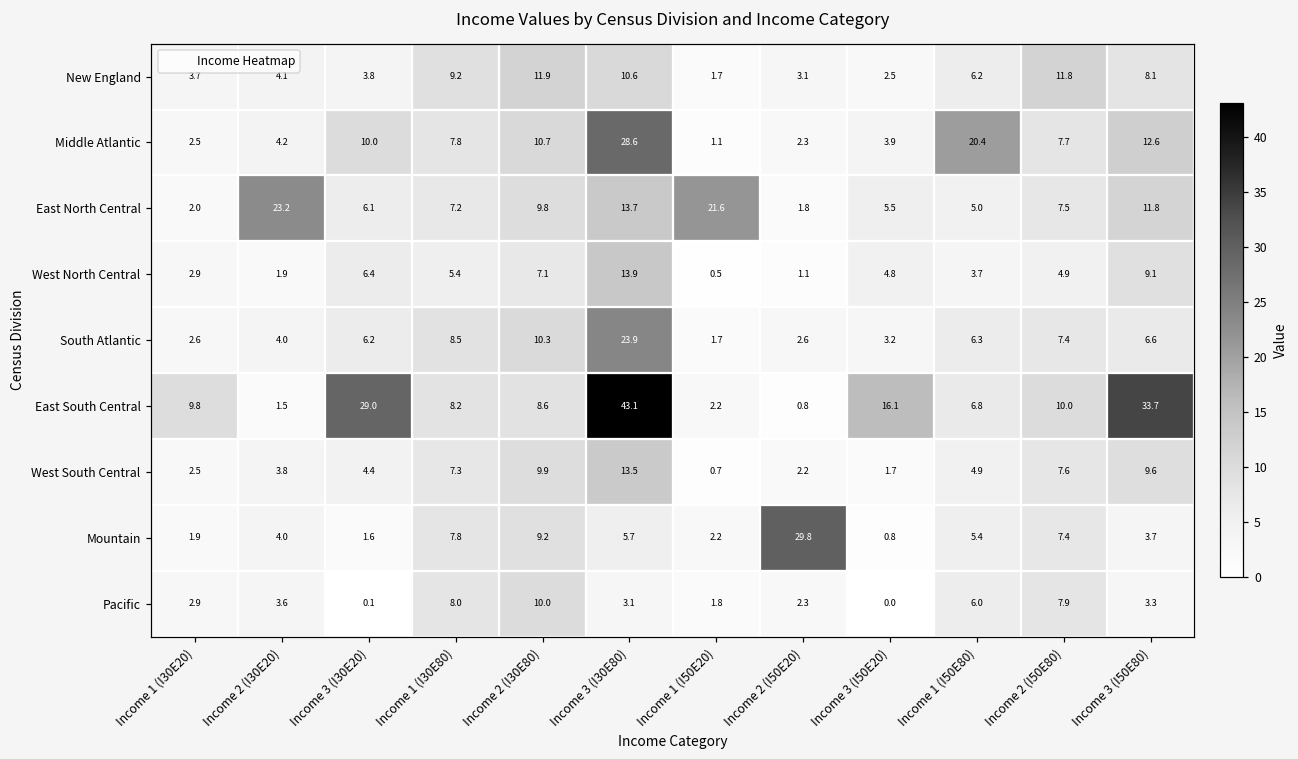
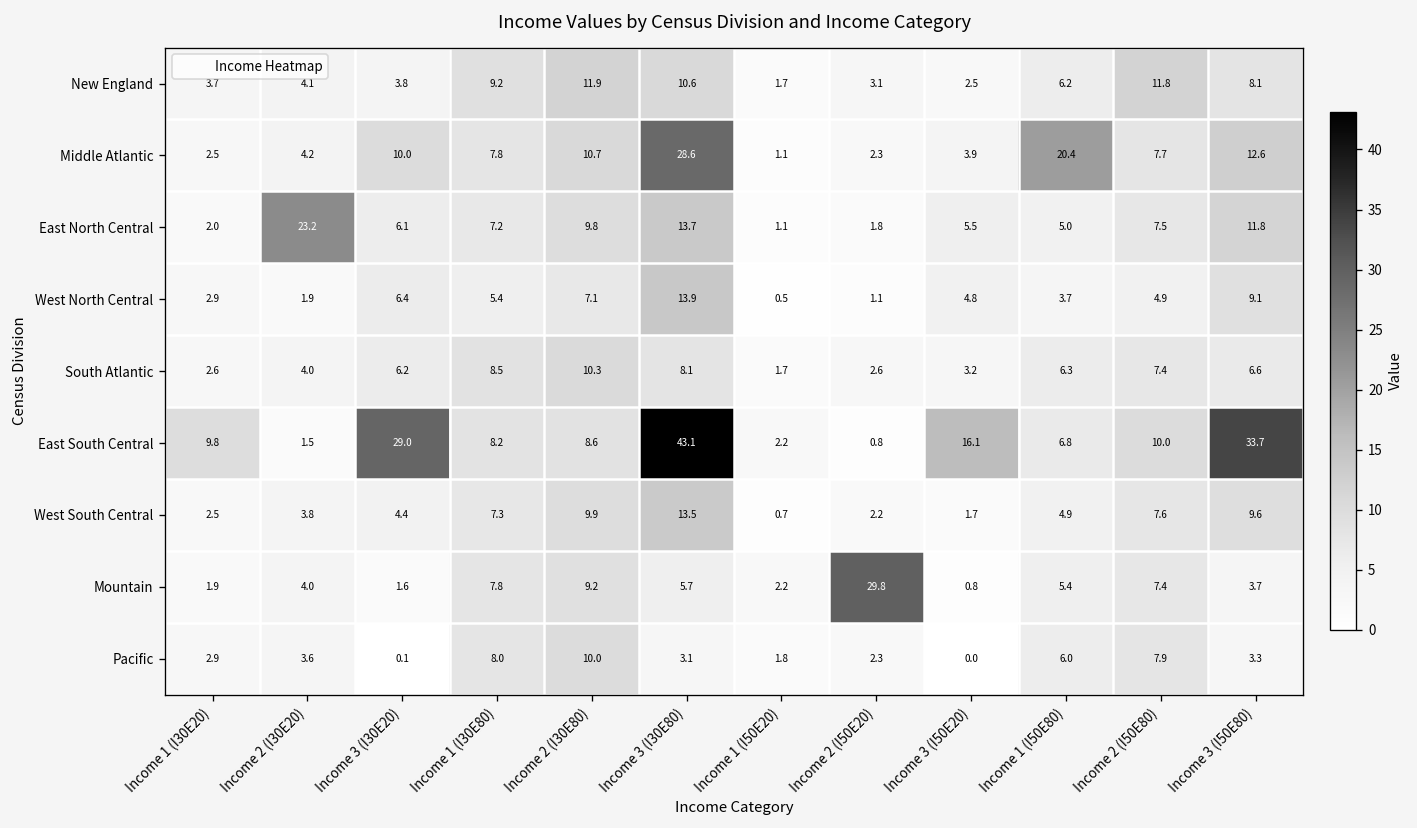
  {
    "New England": {
      "Income 1 (I30E20)": 3.7,
      "Income 2 (I30E20)": 4.1,
      "Income 3 (I30E20)": 3.8,
      "Income 1 (I30E80)": 9.2,
      "Income 2 (I30E80)": 11.9,
      "Income 3 (I30E80)": 10.6,
      "Income 1 (I50E20)": 1.7,
      "Income 2 (I50E20)": 3.1,
      "Income 3 (I50E20)": 2.5,
      "Income 1 (I50E80)": 6.2,
      "Income 2 (I50E80)": 11.8,
      "Income 3 (I50E80)": 8.1
    },
    "Middle Atlantic": {
      "Income 1 (I30E20)": 2.5,
      "Income 2 (I30E20)": 4.2,
      "Income 3 (I30E20)": 10.0,
      "Income 1 (I30E80)": 7.8,
      "Income 2 (I30E80)": 10.7,
      "Income 3 (I30E80)": 28.6,
      "Income 1 (I50E20)": 1.1,
      "Income 2 (I50E20)": 2.3,
      "Income 3 (I50E20)": 3.9,
      "Income 1 (I50E80)": 20.4,
      "Income 2 (I50E80)": 7.7,
      "Income 3 (I50E80)": 12.6
    },
    "East North Central": {
      "Income 1 (I30E20)": 2.0,
      "Income 2 (I30E20)": 23.2,
      "Income 3 (I30E20)": 6.1,
      "Income 1 (I30E80)": 7.2,
      "Income 2 (I30E80)": 9.8,
      "Income 3 (I30E80)": 13.7,
-     "Income 1 (I50E20)": 21.6,
+     "Income 1 (I50E20)": 1.1,
      "Income 2 (I50E20)": 1.8,
      "Income 3 (I50E20)": 5.5,
      "Income 1 (I50E80)": 5.0,
      "Income 2 (I50E80)": 7.5,
      "Income 3 (I50E80)": 11.8
    },
    "West North Central": {
      "Income 1 (I30E20)": 2.9,
      "Income 2 (I30E20)": 1.9,
      "Income 3 (I30E20)": 6.4,
      "Income 1 (I30E80)": 5.4,
      "Income 2 (I30E80)": 7.1,
      "Income 3 (I30E80)": 13.9,
      "Income 1 (I50E20)": 0.5,
      "Income 2 (I50E20)": 1.1,
      "Income 3 (I50E20)": 4.8,
      "Income 1 (I50E80)": 3.7,
      "Income 2 (I50E80)": 4.9,
      "Income 3 (I50E80)": 9.1
    },
    "South Atlantic": {
      "Income 1 (I30E20)": 2.6,
      "Income 2 (I30E20)": 4.0,
      "Income 3 (I30E20)": 6.2,
      "Income 1 (I30E80)": 8.5,
      "Income 2 (I30E80)": 10.3,
-     "Income 3 (I30E80)": 23.9,
+     "Income 3 (I30E80)": 8.1,
      "Income 1 (I50E20)": 1.7,
      "Income 2 (I50E20)": 2.6,
      "Income 3 (I50E20)": 3.2,
      "Income 1 (I50E80)": 6.3,
      "Income 2 (I50E80)": 7.4,
      "Income 3 (I50E80)": 6.6
    },
    "East South Central": {
      "Income 1 (I30E20)": 9.8,
      "Income 2 (I30E20)": 1.5,
      "Income 3 (I30E20)": 29.0,
      "Income 1 (I30E80)": 8.2,
      "Income 2 (I30E80)": 8.6,
      "Income 3 (I30E80)": 43.1,
      "Income 1 (I50E20)": 2.2,
      "Income 2 (I50E20)": 0.8,
      "Income 3 (I50E20)": 16.1,
      "Income 1 (I50E80)": 6.8,
      "Income 2 (I50E80)": 10.0,
      "Income 3 (I50E80)": 33.7
    },
    "West South Central": {
      "Income 1 (I30E20)": 2.5,
      "Income 2 (I30E20)": 3.8,
      "Income 3 (I30E20)": 4.4,
      "Income 1 (I30E80)": 7.3,
      "Income 2 (I30E80)": 9.9,
      "Income 3 (I30E80)": 13.5,
      "Income 1 (I50E20)": 0.7,
      "Income 2 (I50E20)": 2.2,
      "Income 3 (I50E20)": 1.7,
      "Income 1 (I50E80)": 4.9,
      "Income 2 (I50E80)": 7.6,
      "Income 3 (I50E80)": 9.6
    },
    "Mountain": {
      "Income 1 (I30E20)": 1.9,
      "Income 2 (I30E20)": 4.0,
      "Income 3 (I30E20)": 1.6,
      "Income 1 (I30E80)": 7.8,
      "Income 2 (I30E80)": 9.2,
      "Income 3 (I30E80)": 5.7,
      "Income 1 (I50E20)": 2.2,
      "Income 2 (I50E20)": 29.8,
      "Income 3 (I50E20)": 0.8,
      "Income 1 (I50E80)": 5.4,
      "Income 2 (I50E80)": 7.4,
      "Income 3 (I50E80)": 3.7
    },
    "Pacific": {
      "Income 1 (I30E20)": 2.9,
      "Income 2 (I30E20)": 3.6,
      "Income 3 (I30E20)": 0.1,
      "Income 1 (I30E80)": 8.0,
      "Income 2 (I30E80)": 10.0,
      "Income 3 (I30E80)": 3.1,
      "Income 1 (I50E20)": 1.8,
      "Income 2 (I50E20)": 2.3,
      "Income 3 (I50E20)": 0.0,
      "Income 1 (I50E80)": 6.0,
      "Income 2 (I50E80)": 7.9,
      "Income 3 (I50E80)": 3.3
    }
  }
